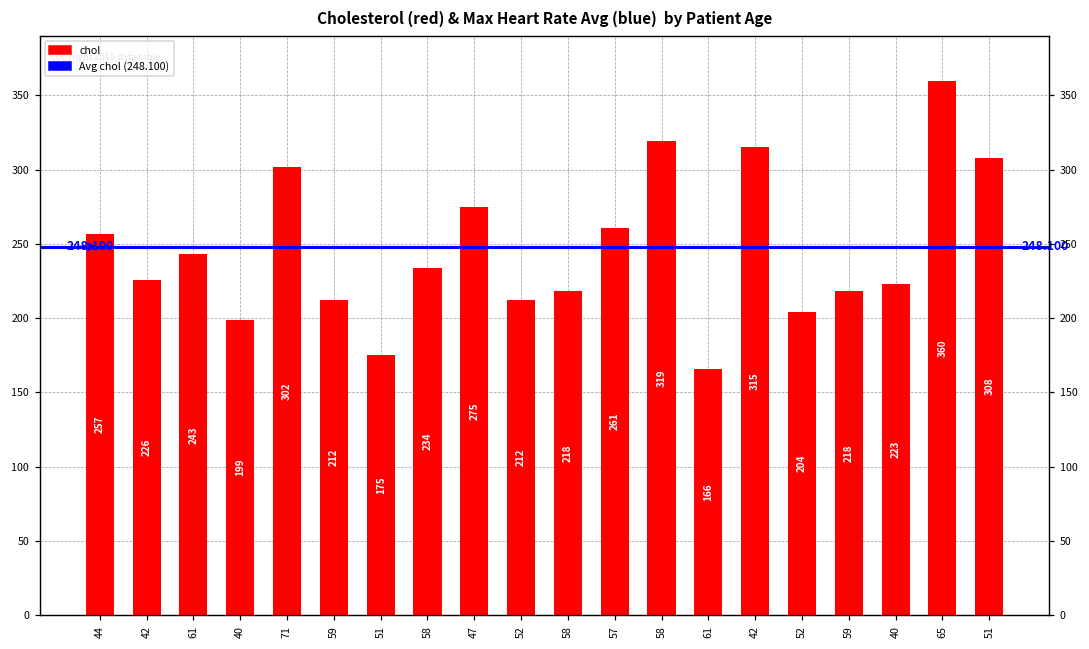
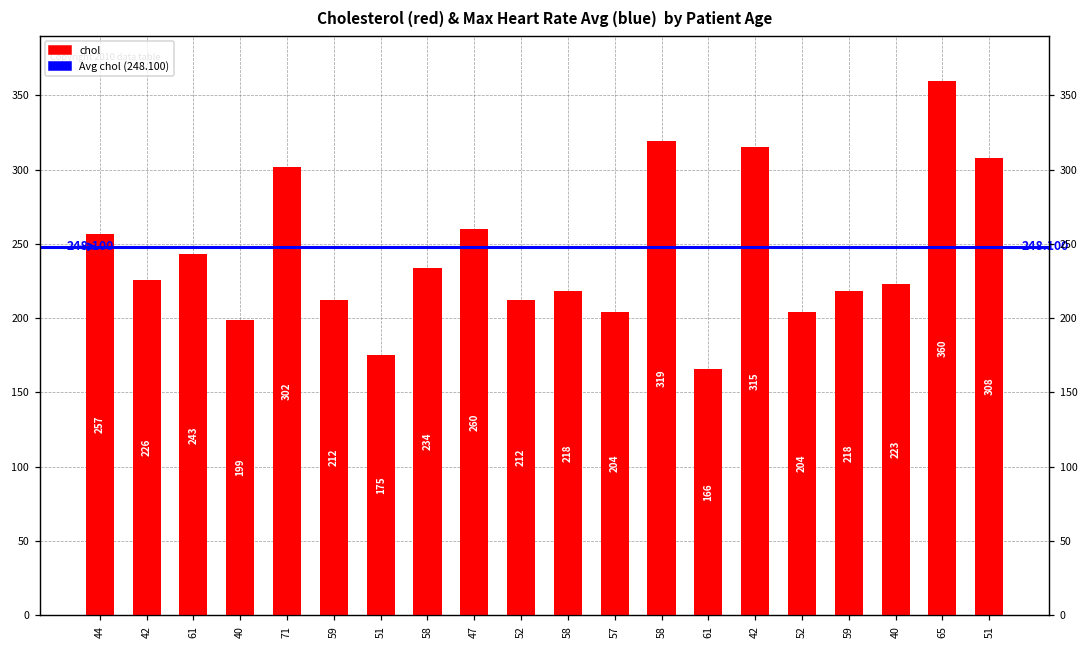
  {
    "44": 257,
    "71": 302,
-   "47": 275,
-   "57": 261,
+   "47": 260,
+   "57": 204,
    "65": 360
  }
